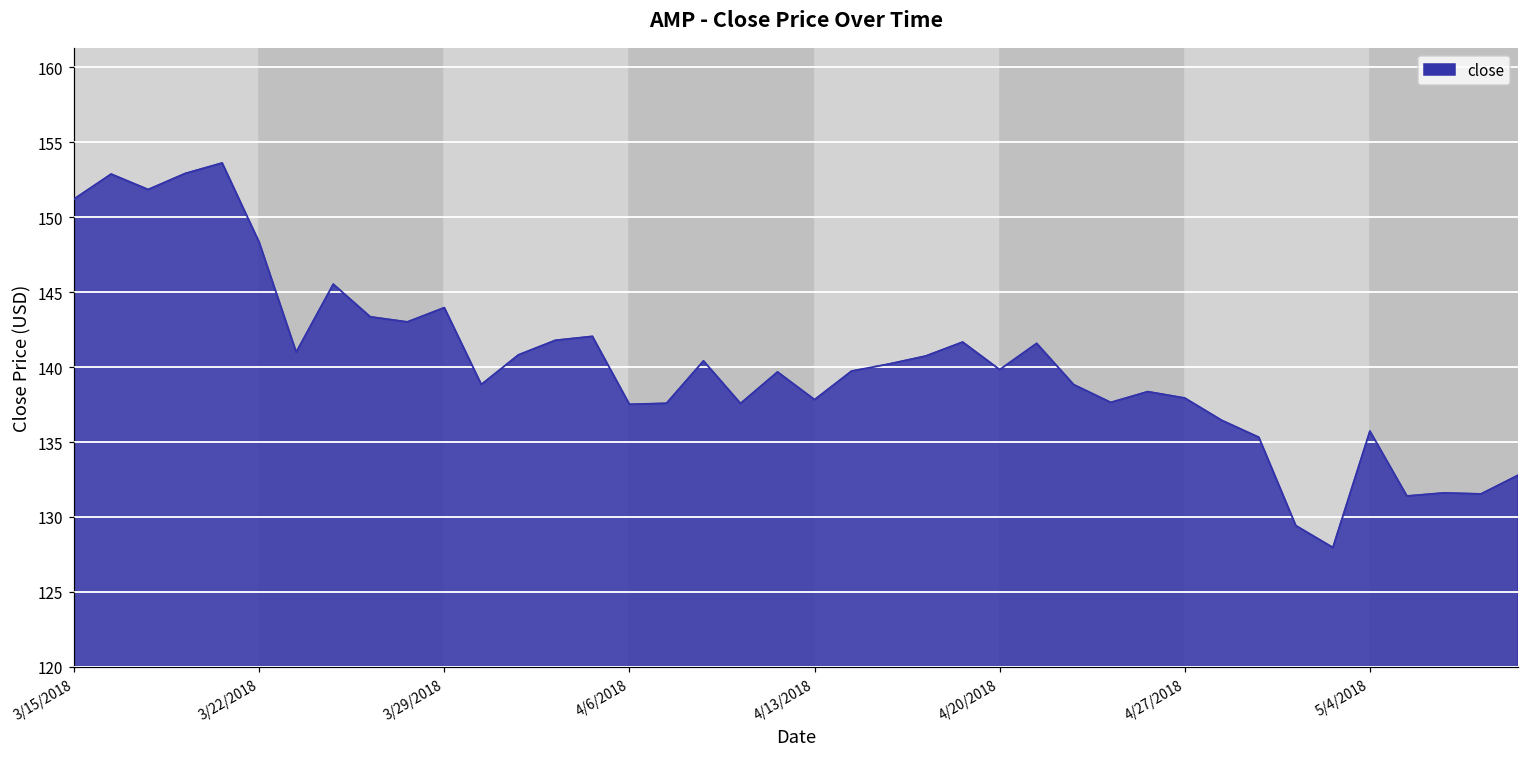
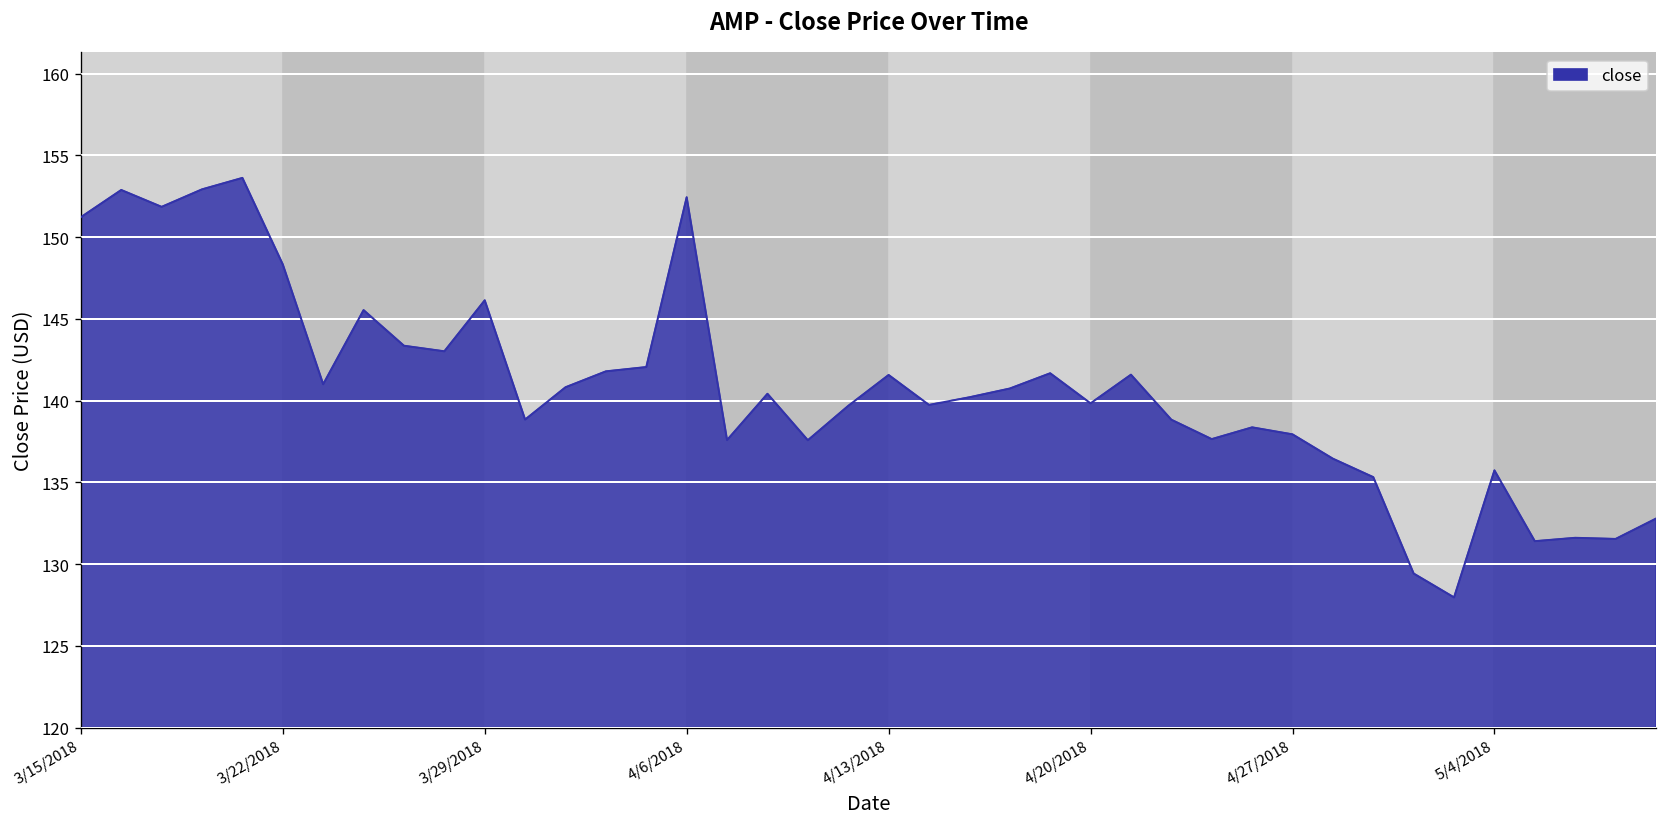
  {
    "3/15/2018": 151.2,
    "3/22/2018": 148.3,
-   "3/29/2018": 144.0,
-   "4/6/2018": 137.5,
-   "4/13/2018": 137.8,
+   "3/29/2018": 146.1,
+   "4/6/2018": 152.4,
+   "4/13/2018": 141.6,
    "4/20/2018": 139.8,
    "4/27/2018": 137.9,
    "5/4/2018": 135.7
  }
